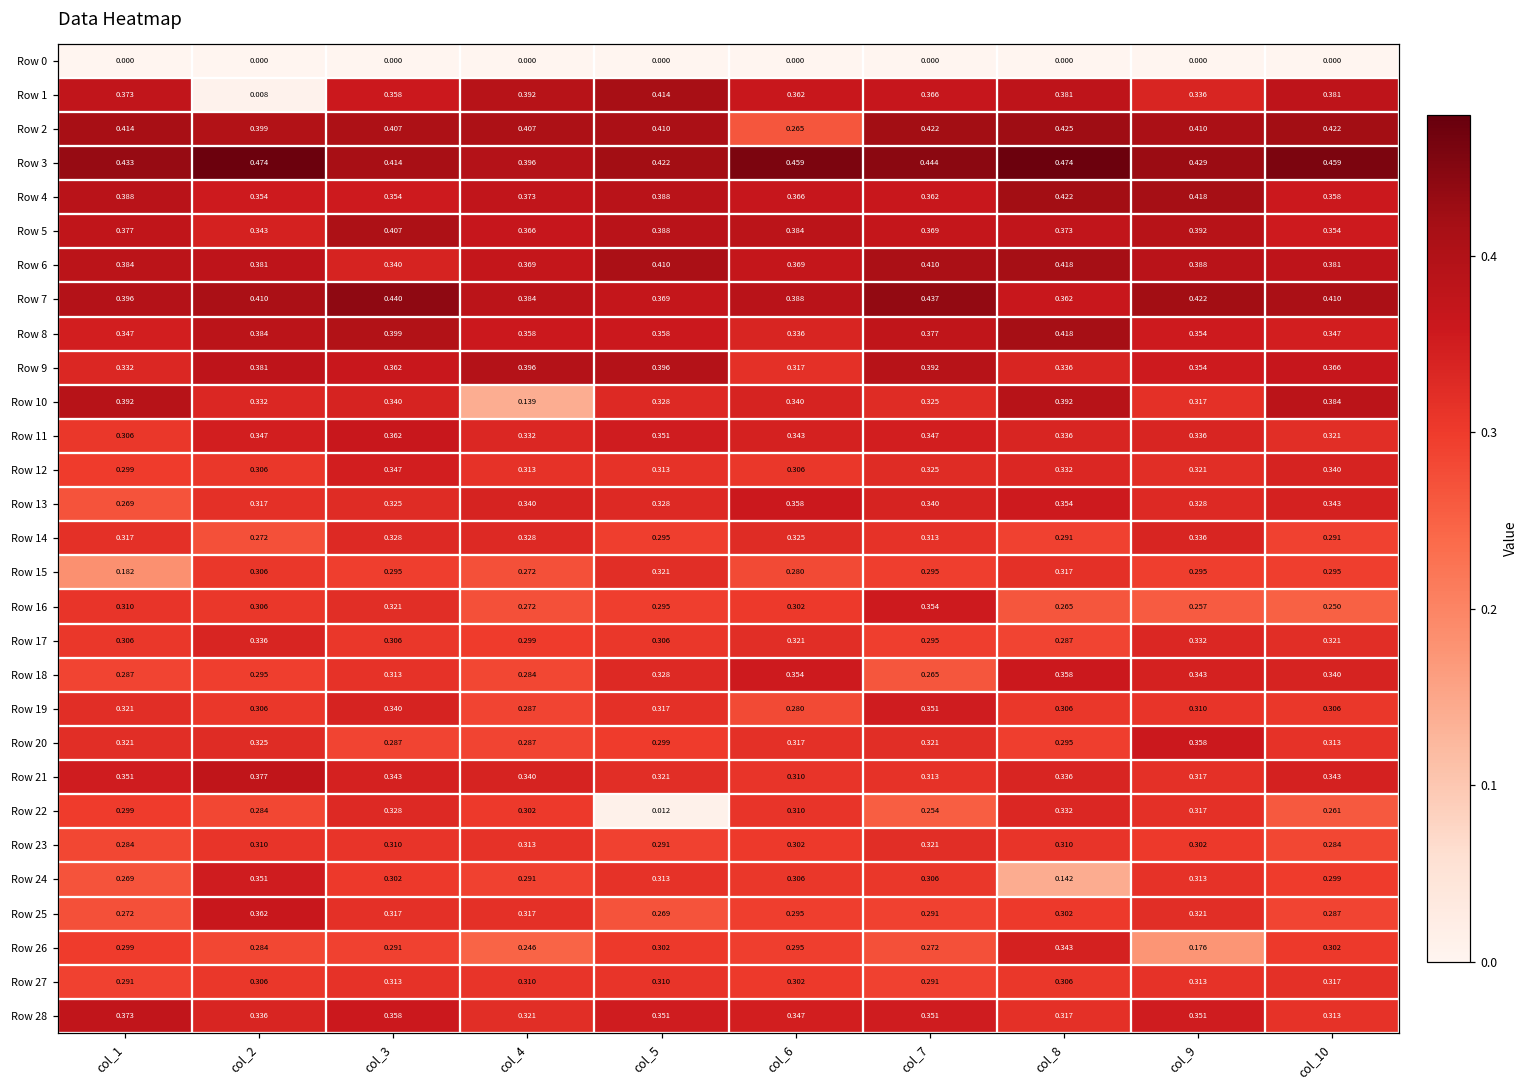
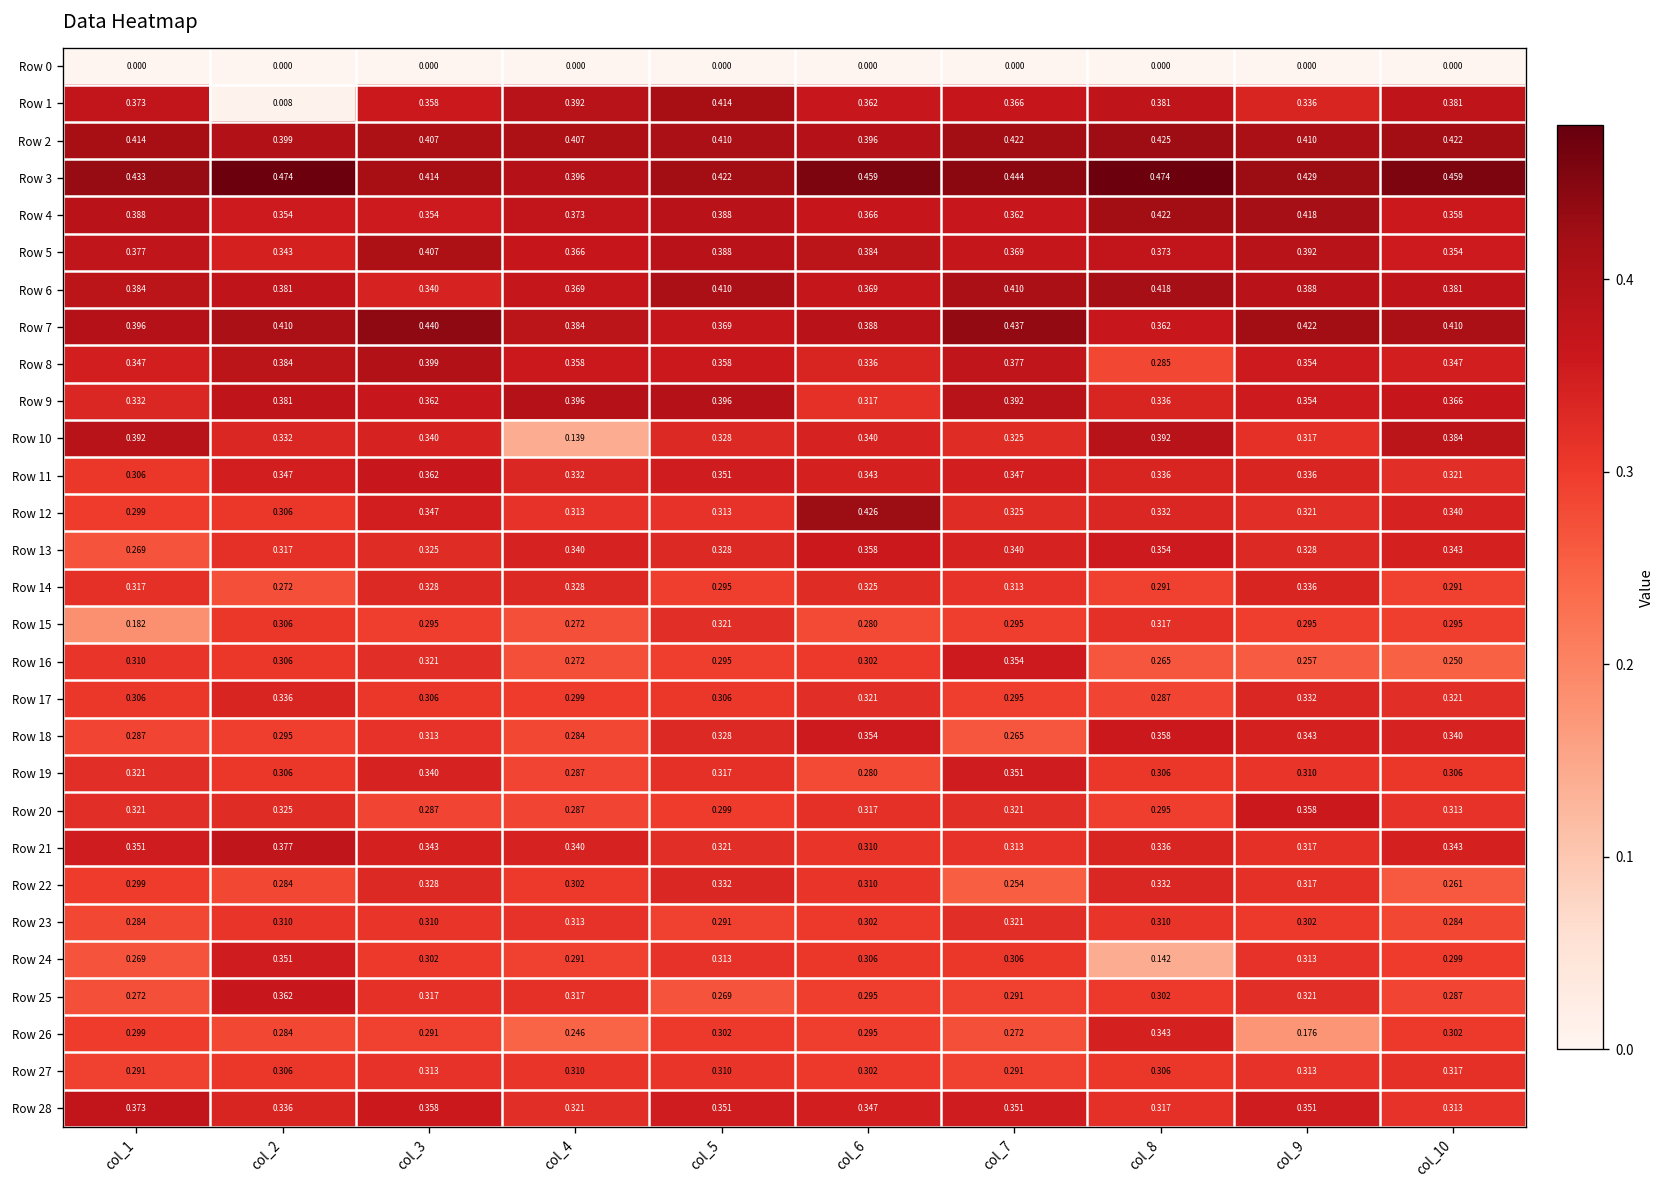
  {
    "Row 2": {
      "col_1": 0.414,
      "col_2": 0.399,
      "col_3": 0.407,
      "col_4": 0.407,
      "col_5": 0.410,
-     "col_6": 0.265,
+     "col_6": 0.396,
      "col_7": 0.422,
      "col_8": 0.425,
      "col_9": 0.410,
      "col_10": 0.422
    },
    "Row 8": {
      "col_1": 0.347,
      "col_2": 0.384,
      "col_3": 0.399,
      "col_4": 0.358,
      "col_5": 0.358,
      "col_6": 0.336,
      "col_7": 0.377,
-     "col_8": 0.418,
+     "col_8": 0.285,
      "col_9": 0.354,
      "col_10": 0.347
    },
    "Row 12": {
      "col_1": 0.299,
      "col_2": 0.306,
      "col_3": 0.347,
      "col_4": 0.313,
      "col_5": 0.313,
-     "col_6": 0.306,
+     "col_6": 0.426,
      "col_7": 0.325,
      "col_8": 0.332,
      "col_9": 0.321,
      "col_10": 0.340
    },
    "Row 22": {
      "col_1": 0.299,
      "col_2": 0.284,
      "col_3": 0.328,
      "col_4": 0.302,
-     "col_5": 0.012,
+     "col_5": 0.332,
      "col_6": 0.310,
      "col_7": 0.254,
      "col_8": 0.332,
      "col_9": 0.317,
      "col_10": 0.261
    }
  }
